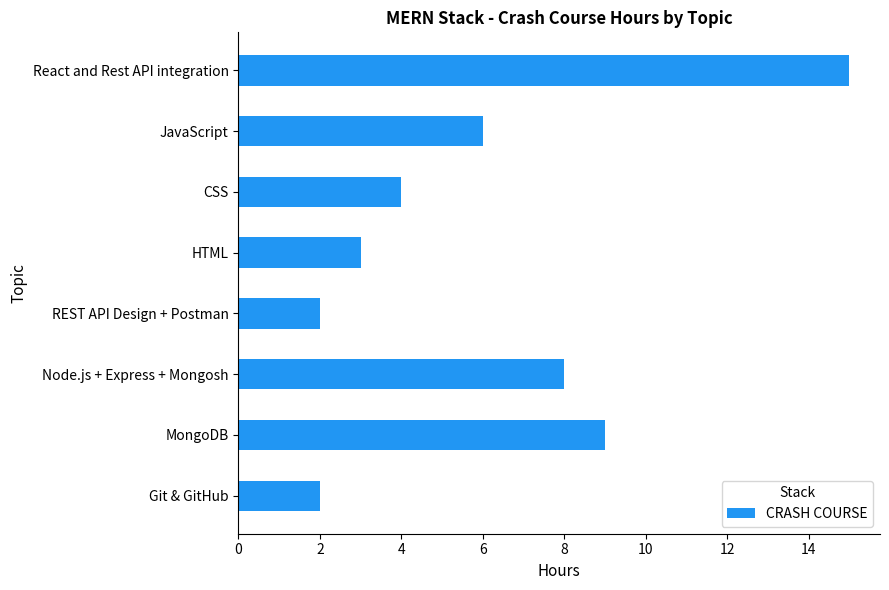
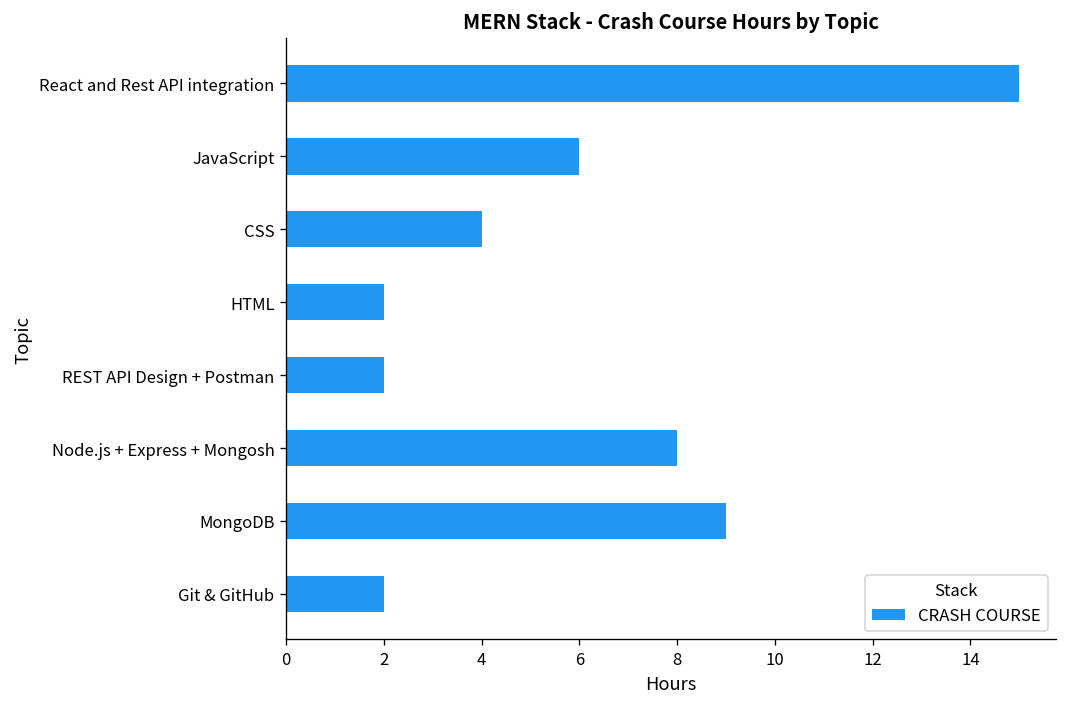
  {
    "React and Rest API integration": 15,
    "JavaScript": 6,
    "CSS": 4,
-   "HTML": 3,
+   "HTML": 2,
    "REST API Design + Postman": 2,
    "Node.js + Express + Mongosh": 8,
    "MongoDB": 9,
    "Git & GitHub": 2
  }
